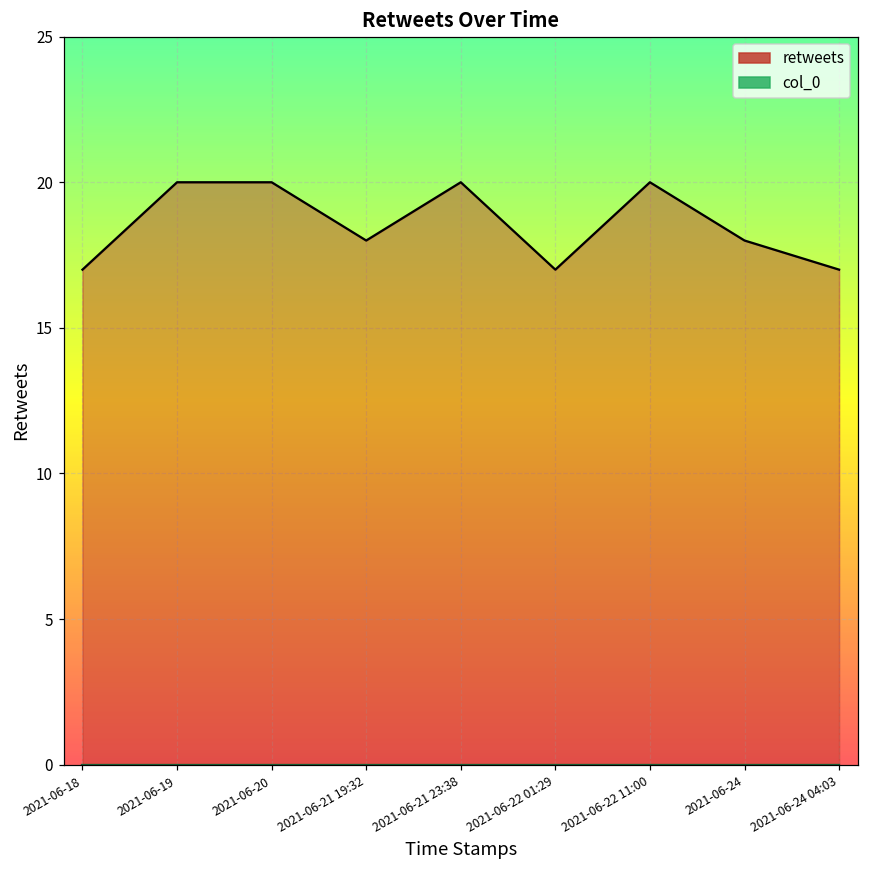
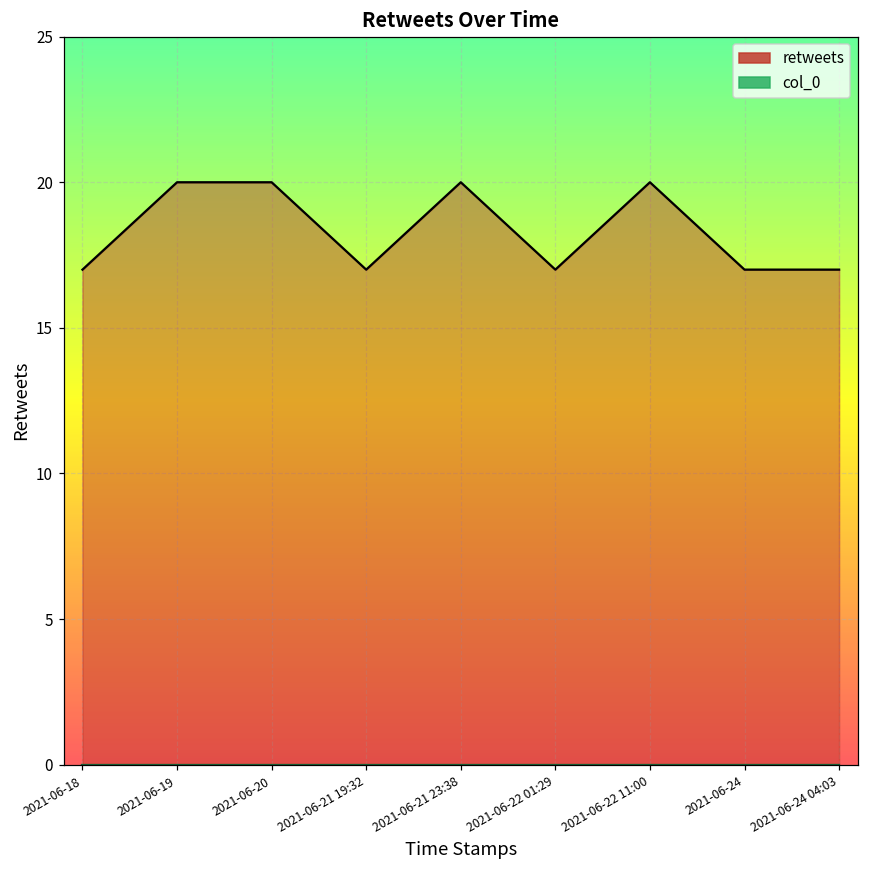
  {
    "retweets": {
      "2021-06-18": 17,
      "2021-06-19": 20,
      "2021-06-20": 20,
-     "2021-06-21 19:32": 18,
+     "2021-06-21 19:32": 17,
      "2021-06-21 23:38": 20,
      "2021-06-22 01:29": 17,
      "2021-06-22 11:00": 20,
-     "2021-06-24": 18,
+     "2021-06-24": 17,
      "2021-06-24 04:03": 17
    },
    "col_0": {
      "2021-06-18": 0,
      "2021-06-19": 0,
      "2021-06-20": 0,
      "2021-06-21 19:32": 0,
      "2021-06-21 23:38": 0,
      "2021-06-22 01:29": 0,
      "2021-06-22 11:00": 0,
      "2021-06-24": 0,
      "2021-06-24 04:03": 0
    }
  }
